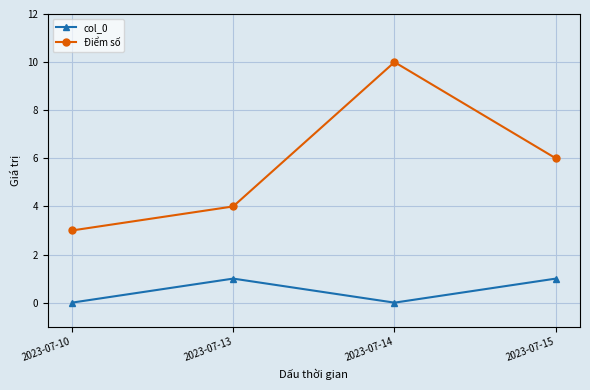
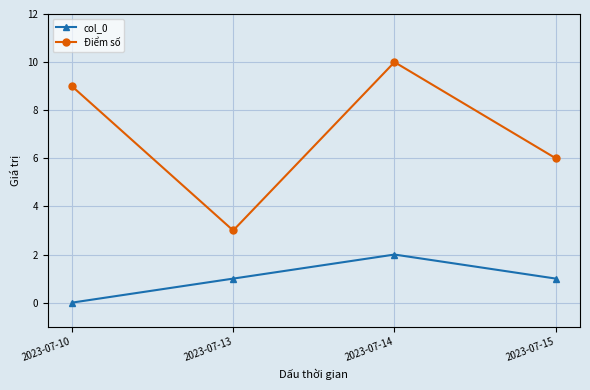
  {
    "col_0": {
      "2023-07-10": 0,
      "2023-07-13": 1,
-     "2023-07-14": 0,
+     "2023-07-14": 2,
      "2023-07-15": 1
    },
    "Điểm số": {
-     "2023-07-10": 3,
-     "2023-07-13": 4,
+     "2023-07-10": 9,
+     "2023-07-13": 3,
      "2023-07-14": 10,
      "2023-07-15": 6
    }
  }
